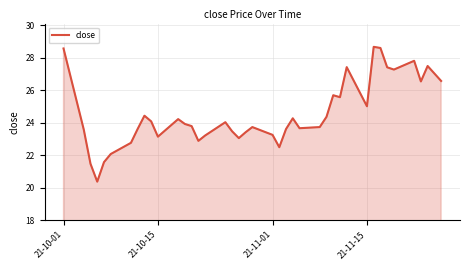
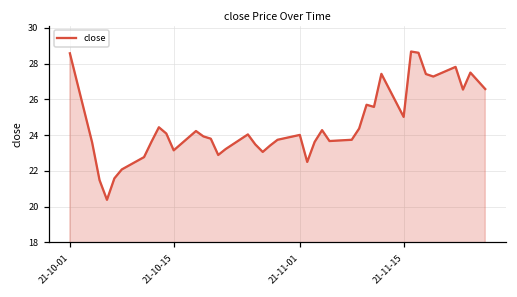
  {
    "21-10-01": 28.6,
    "21-10-15": 23.1,
-   "21-11-01": 23.3,
+   "21-11-01": 24.0,
    "21-11-15": 25.0
  }
